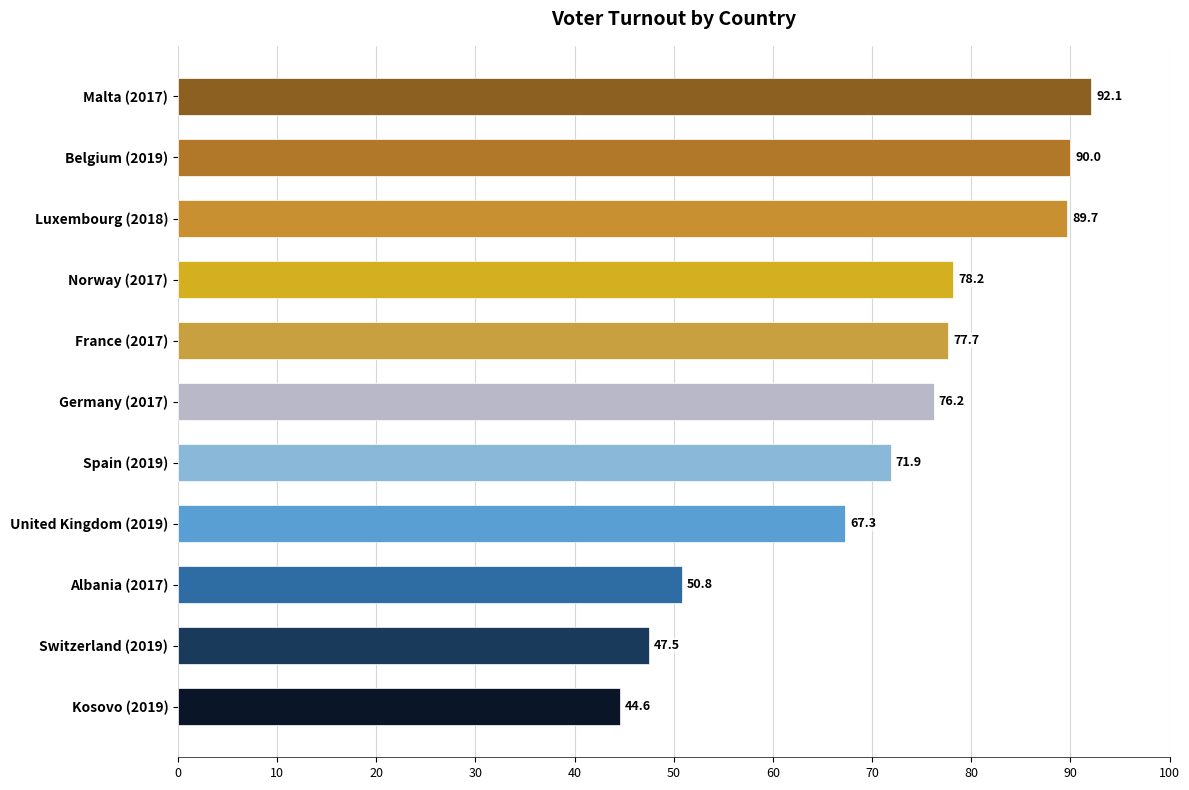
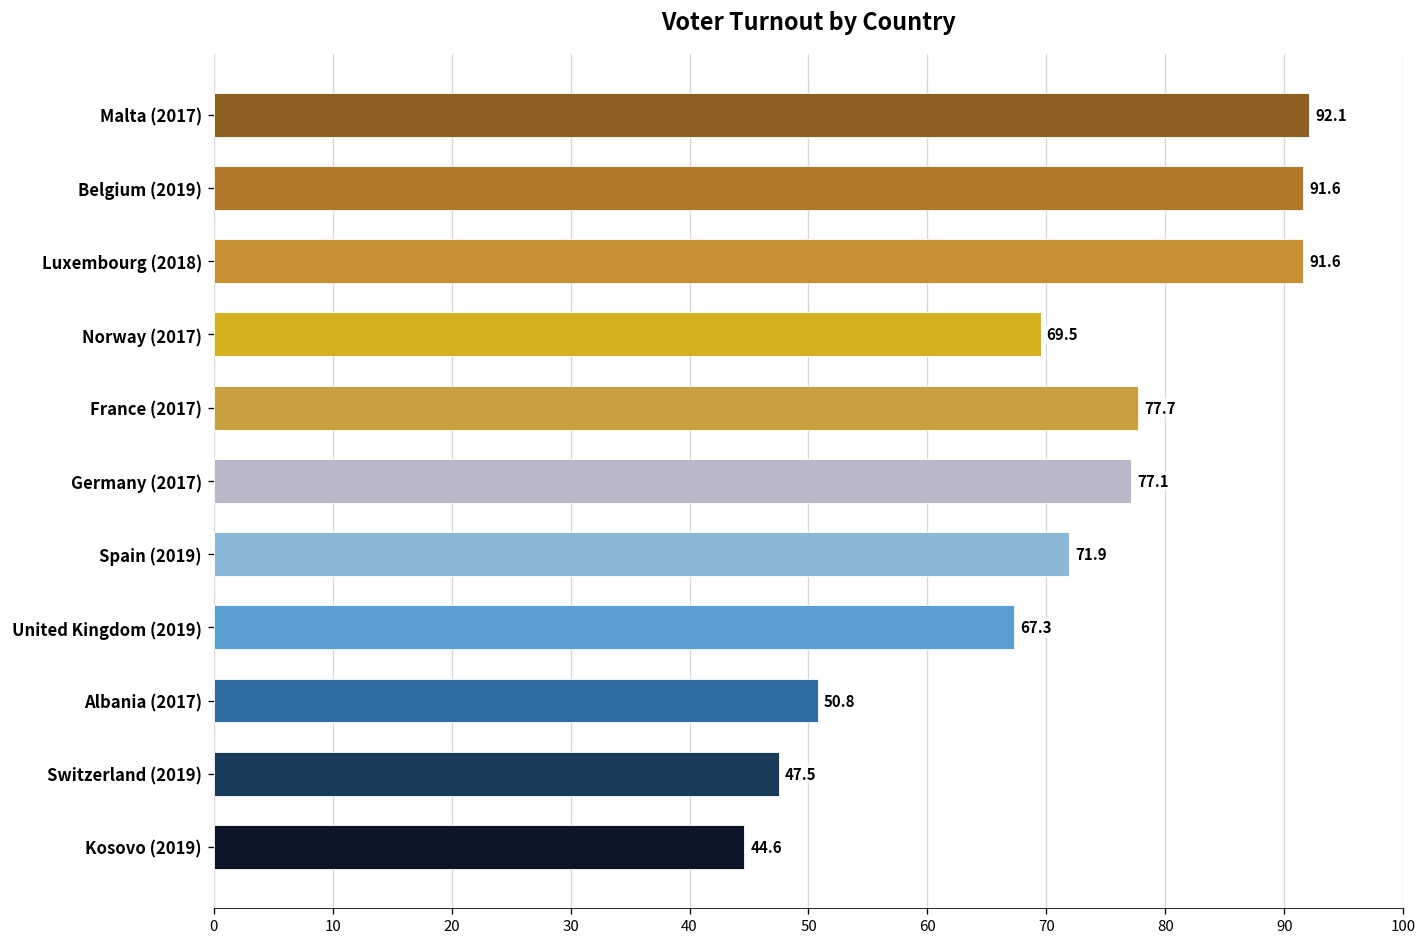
  {
-   "Belgium (2019)": 90.0,
-   "Luxembourg (2018)": 89.7,
-   "Norway (2017)": 78.2,
-   "Germany (2017)": 76.2
+   "Belgium (2019)": 91.6,
+   "Luxembourg (2018)": 91.6,
+   "Norway (2017)": 69.5,
+   "Germany (2017)": 77.1
  }
